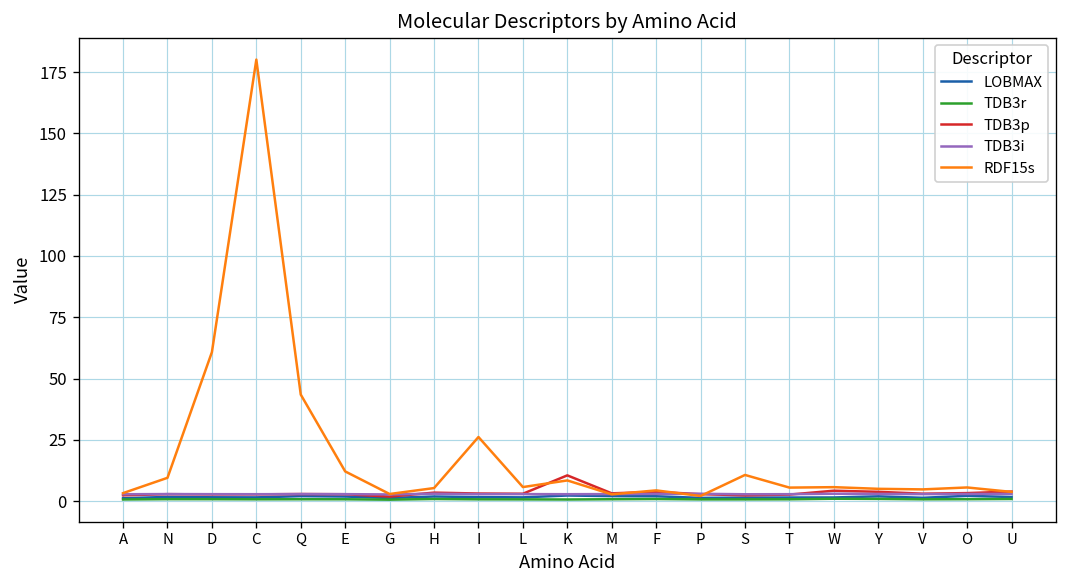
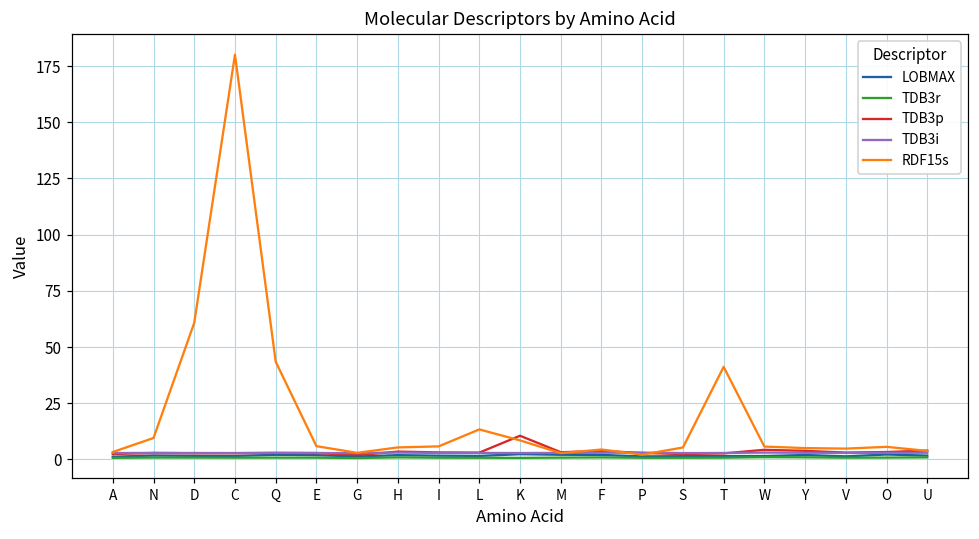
  {
    "TDB3r": {
      "K": 1,
      "M": 1,
      "O": 1
    },
    "TDB3p": {
      "K": 11
    },
    "RDF15s": {
      "N": 10,
      "D": 61,
      "C": 180,
      "Q": 43,
-     "E": 12,
+     "E": 6,
      "H": 5,
-     "I": 26,
-     "L": 6,
+     "I": 6,
+     "L": 13,
      "K": 8,
-     "S": 11,
-     "T": 6,
+     "S": 5,
+     "T": 41,
      "W": 6,
      "V": 5,
      "O": 6
    }
  }
